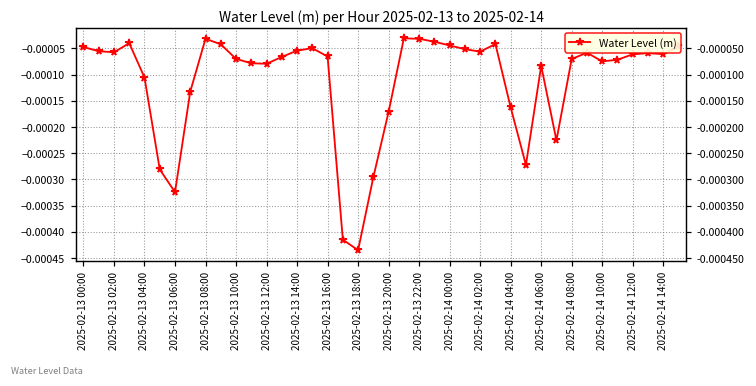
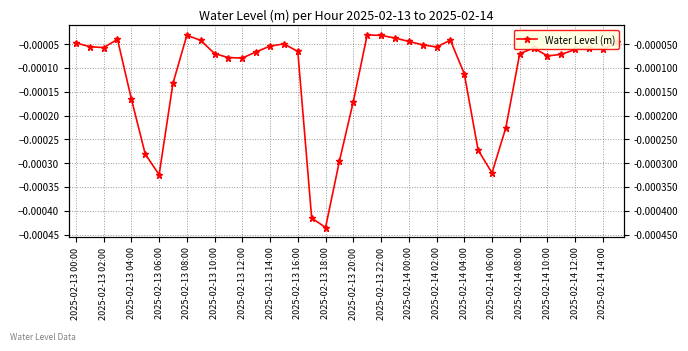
  {
    "2025-02-13 00:00": -0.00005,
    "2025-02-13 02:00": -0.00006,
-   "2025-02-13 04:00": -0.00011,
+   "2025-02-13 04:00": -0.00016,
    "2025-02-13 06:00": -0.00032,
    "2025-02-13 08:00": -0.00003,
    "2025-02-13 10:00": -0.00007,
    "2025-02-13 12:00": -0.00008,
    "2025-02-13 14:00": -0.00005,
    "2025-02-13 16:00": -0.00007,
    "2025-02-13 18:00": -0.00044,
    "2025-02-13 20:00": -0.00017,
    "2025-02-13 22:00": -0.00003,
    "2025-02-14 00:00": -0.00004,
    "2025-02-14 02:00": -0.00006,
-   "2025-02-14 04:00": -0.00016,
-   "2025-02-14 06:00": -0.00008,
+   "2025-02-14 04:00": -0.00011,
+   "2025-02-14 06:00": -0.00032,
    "2025-02-14 08:00": -0.00007,
    "2025-02-14 10:00": -0.00007,
    "2025-02-14 12:00": -0.00006,
    "2025-02-14 14:00": -0.00006
  }
